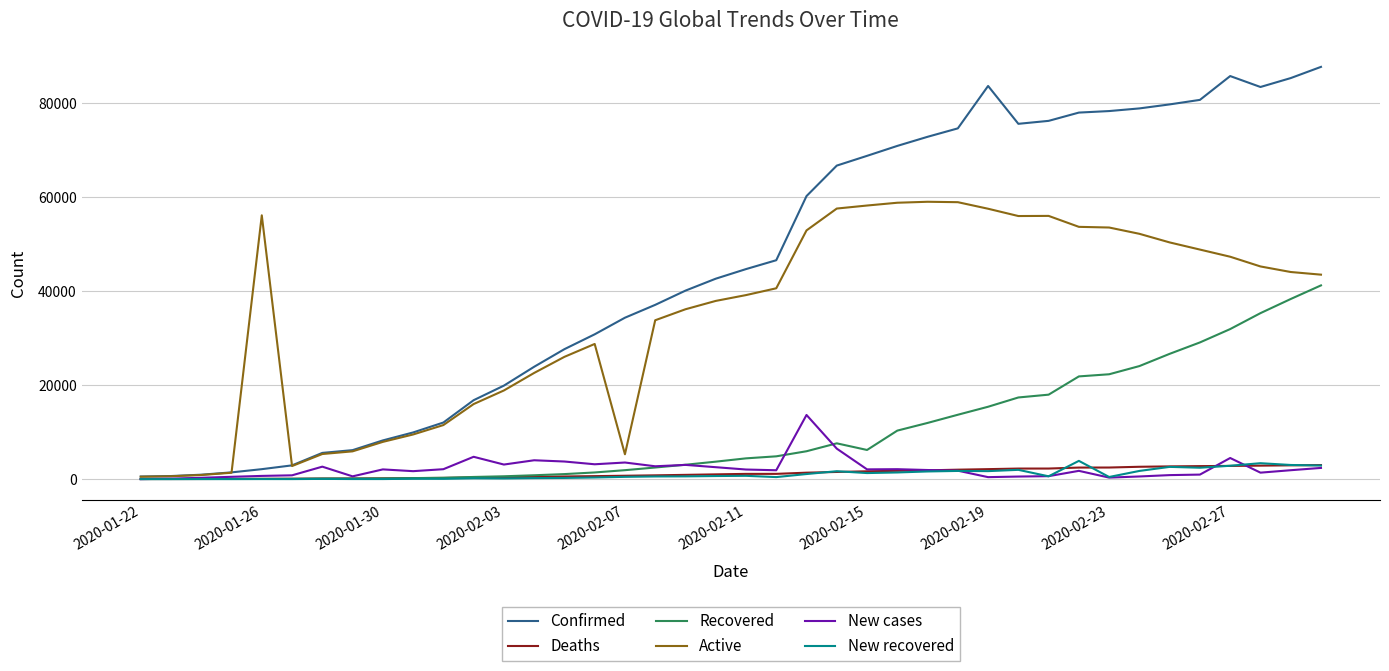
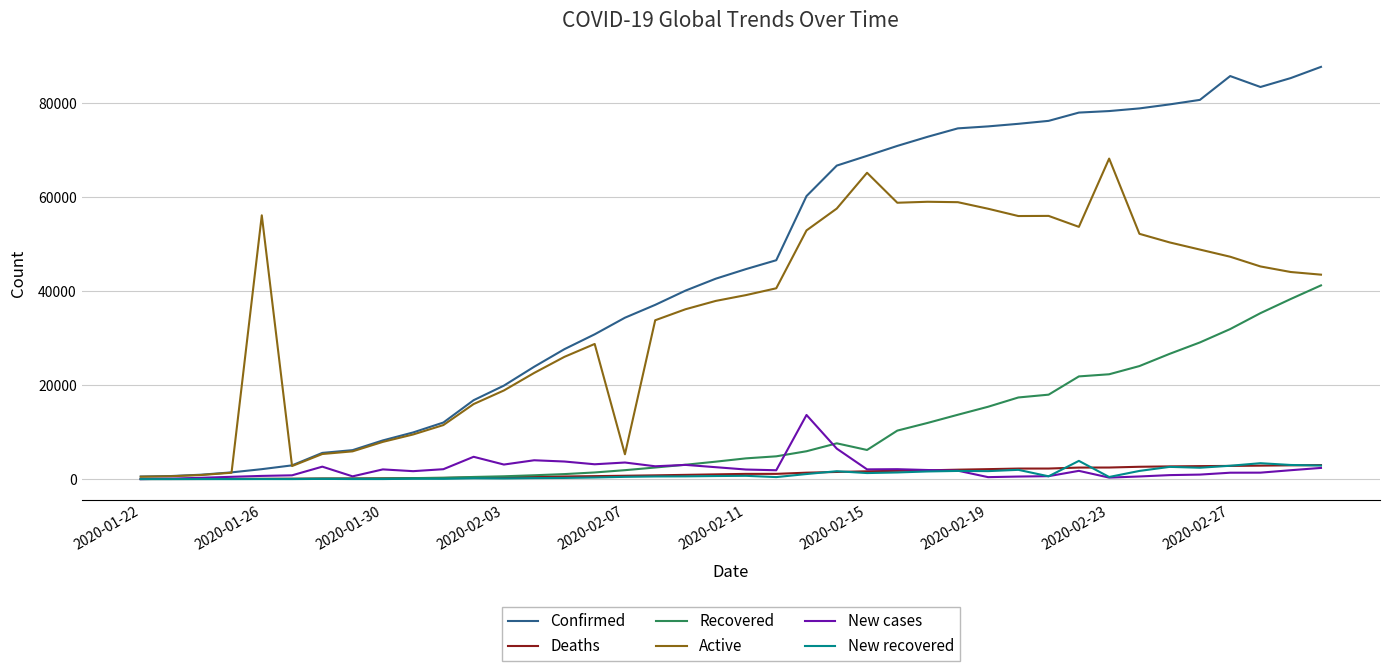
  {
    "Confirmed": {
      "2020-01-26": 2000,
      "2020-02-03": 20000,
      "2020-02-07": 34000,
      "2020-02-11": 45000,
      "2020-02-15": 69000,
-     "2020-02-19": 84000,
+     "2020-02-19": 75000,
      "2020-02-23": 78000,
      "2020-02-27": 86000
    },
    "Deaths": {
      "2020-02-23": 2000
    },
    "Recovered": {
      "2020-02-07": 2000,
      "2020-02-11": 4000,
      "2020-02-15": 6000,
      "2020-02-19": 15000,
      "2020-02-23": 22000,
      "2020-02-27": 32000
    },
    "Active": {
      "2020-01-26": 56000,
      "2020-02-03": 19000,
      "2020-02-07": 5000,
      "2020-02-11": 39000,
-     "2020-02-15": 58000,
+     "2020-02-15": 65000,
      "2020-02-19": 58000,
-     "2020-02-23": 54000,
+     "2020-02-23": 68000,
      "2020-02-27": 47000
    },
    "New cases": {
      "2020-01-26": 1000,
      "2020-01-30": 2000,
      "2020-02-03": 3000,
      "2020-02-07": 4000,
      "2020-02-11": 2000,
      "2020-02-19": 0,
-     "2020-02-27": 4000
+     "2020-02-27": 1000
    }
  }
